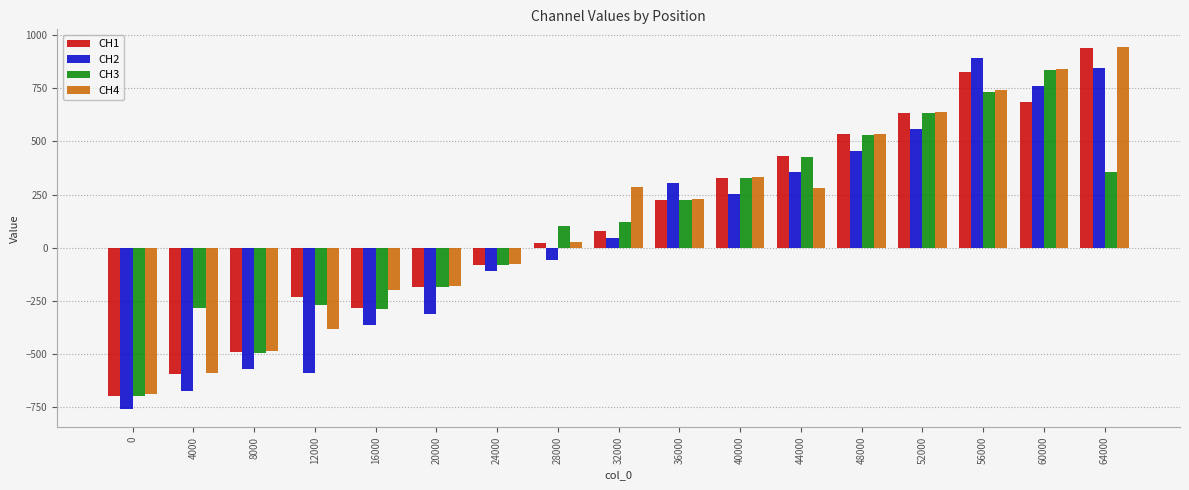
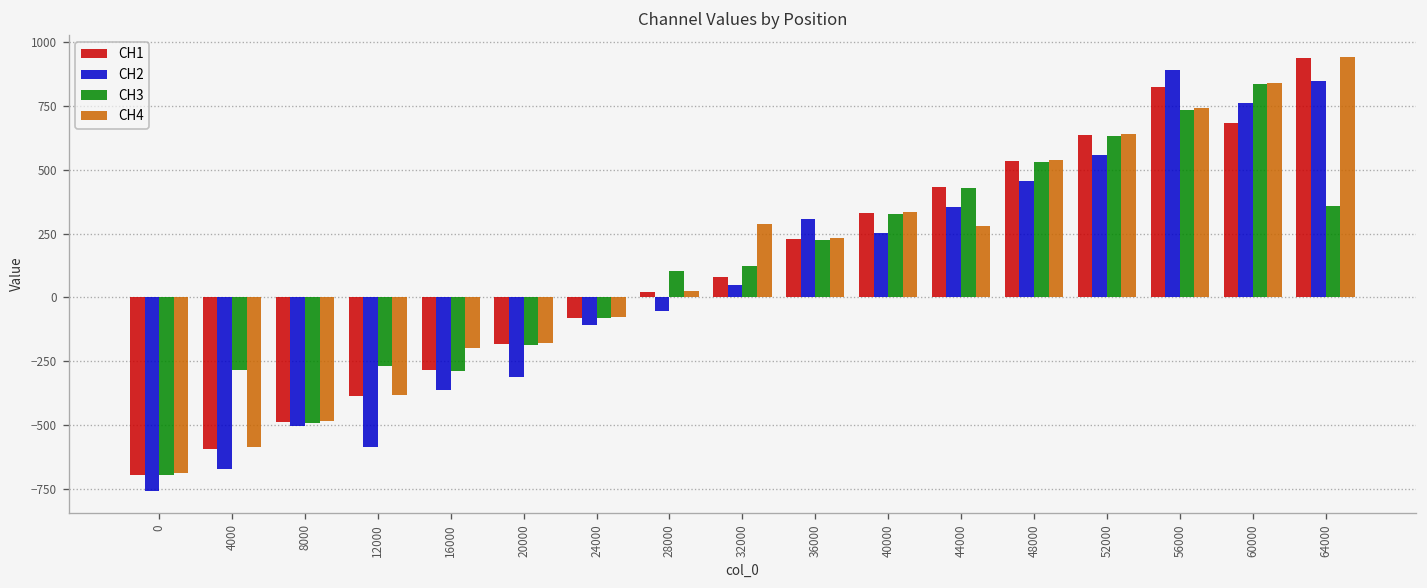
  {
    "CH1": {
      "0": -690,
      "4000": -590,
      "8000": -490,
-     "12000": -230,
+     "12000": -390,
      "16000": -290,
      "20000": -180,
      "24000": -80,
      "28000": 20,
      "32000": 80,
      "36000": 230,
      "40000": 330,
      "44000": 430,
      "48000": 530,
      "52000": 640,
      "56000": 830,
      "60000": 690,
      "64000": 940
    },
    "CH2": {
      "0": -760,
      "4000": -670,
-     "8000": -570,
+     "8000": -500,
      "12000": -590,
      "16000": -360,
      "20000": -310,
      "24000": -110,
      "28000": -60,
      "32000": 50,
      "36000": 310,
      "40000": 250,
      "44000": 360,
      "48000": 460,
      "52000": 560,
      "56000": 890,
      "60000": 760,
      "64000": 850
    },
    "CH3": {
      "0": -700,
      "4000": -280,
      "8000": -490,
      "12000": -270,
      "16000": -290,
      "20000": -190,
      "24000": -80,
      "28000": 100,
      "32000": 120,
      "36000": 230,
      "40000": 330,
      "44000": 430,
      "48000": 530,
      "52000": 630,
      "56000": 730,
      "60000": 830,
      "64000": 360
    },
    "CH4": {
      "0": -690,
      "4000": -590,
      "8000": -490,
      "12000": -380,
      "16000": -200,
      "20000": -180,
      "24000": -80,
      "28000": 30,
      "32000": 290,
      "36000": 230,
      "40000": 330,
      "44000": 280,
      "48000": 540,
      "52000": 640,
      "56000": 740,
      "60000": 840,
      "64000": 940
    }
  }
